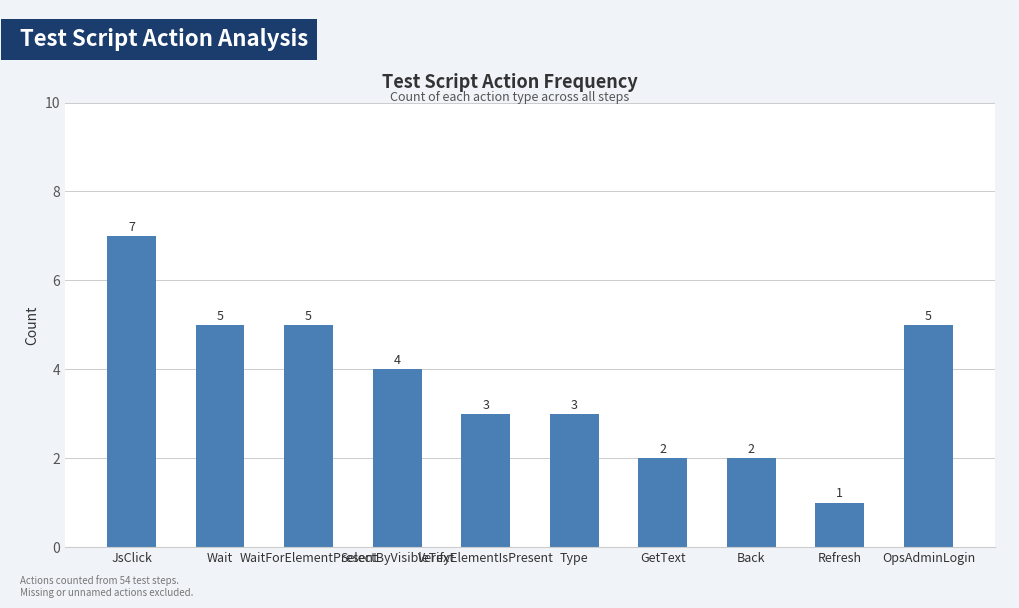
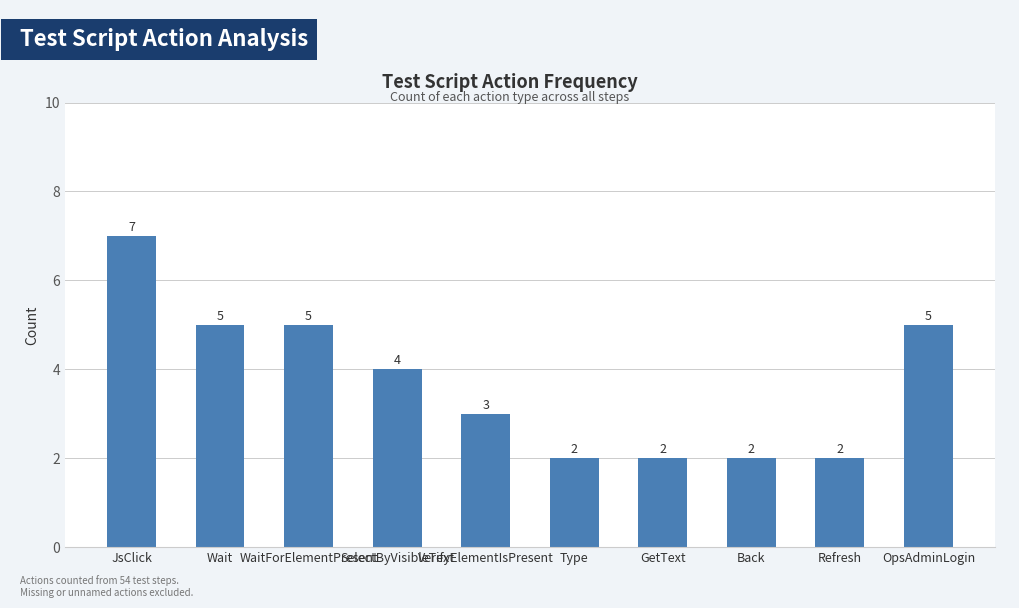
  {
    "JsClick": 7,
    "Wait": 5,
-   "Type": 3,
+   "Type": 2,
    "GetText": 2,
    "Back": 2,
-   "Refresh": 1,
+   "Refresh": 2,
    "OpsAdminLogin": 5
  }
